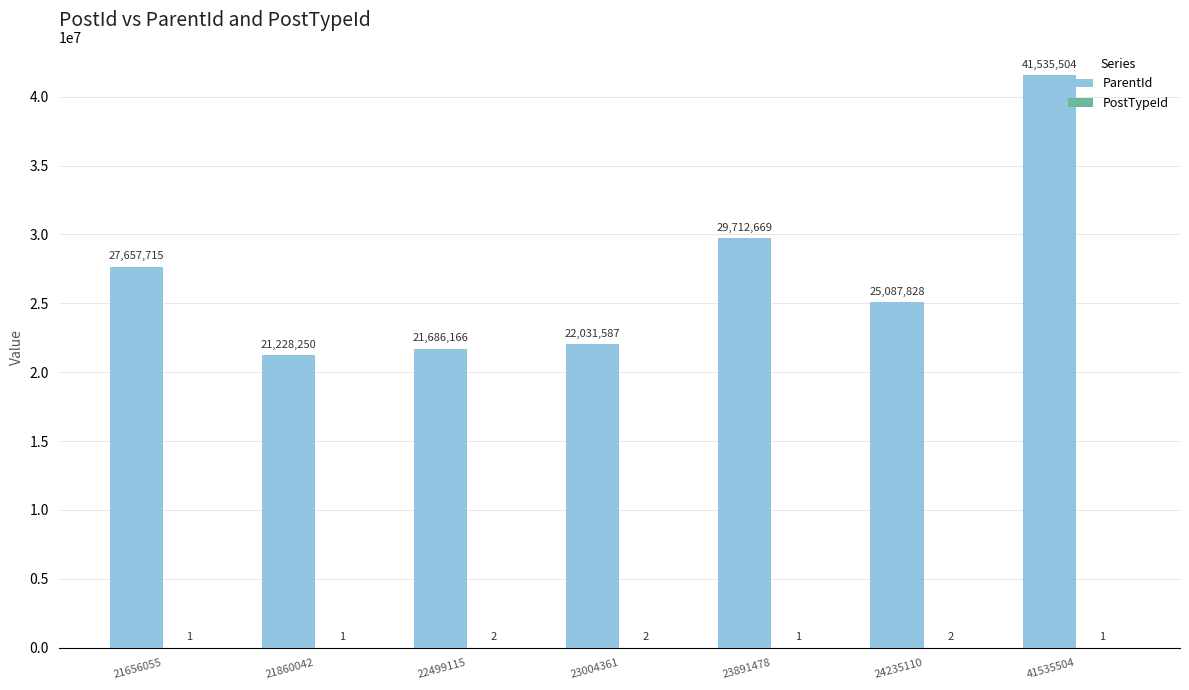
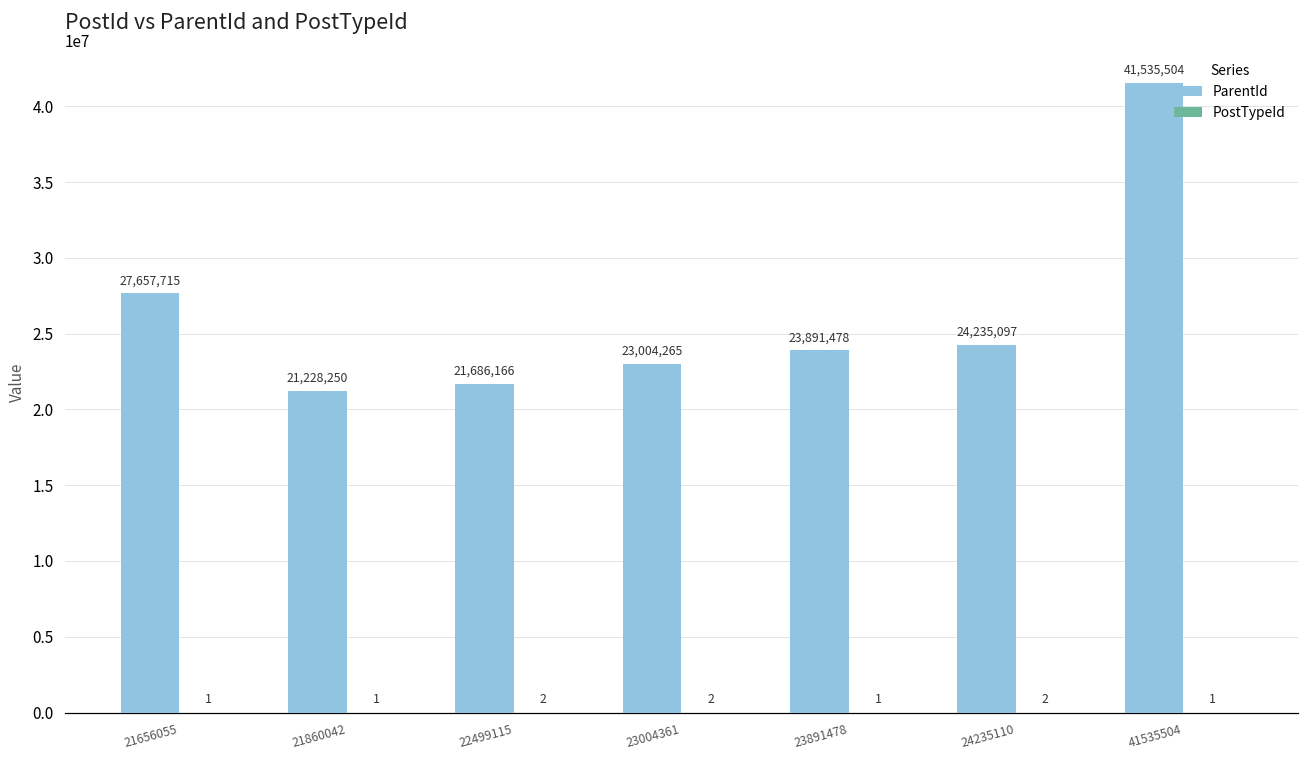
  {
    "ParentId": {
      "21656055": "27,657,715",
      "21860042": "21,228,250",
      "22499115": "21,686,166",
-     "23004361": "22,031,587",
-     "23891478": "29,712,669",
-     "24235110": "25,087,828",
+     "23004361": "23,004,265",
+     "23891478": "23,891,478",
+     "24235110": "24,235,097",
      "41535504": "41,535,504"
    },
    "PostTypeId": {
      "21656055": "1",
      "21860042": "1",
      "22499115": "2",
      "23004361": "2",
      "23891478": "1",
      "24235110": "2",
      "41535504": "1"
    }
  }
